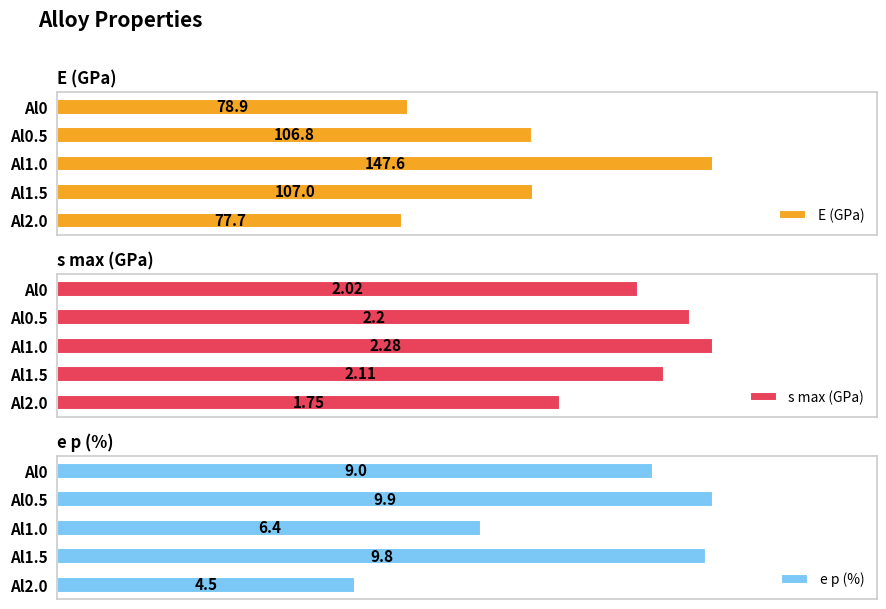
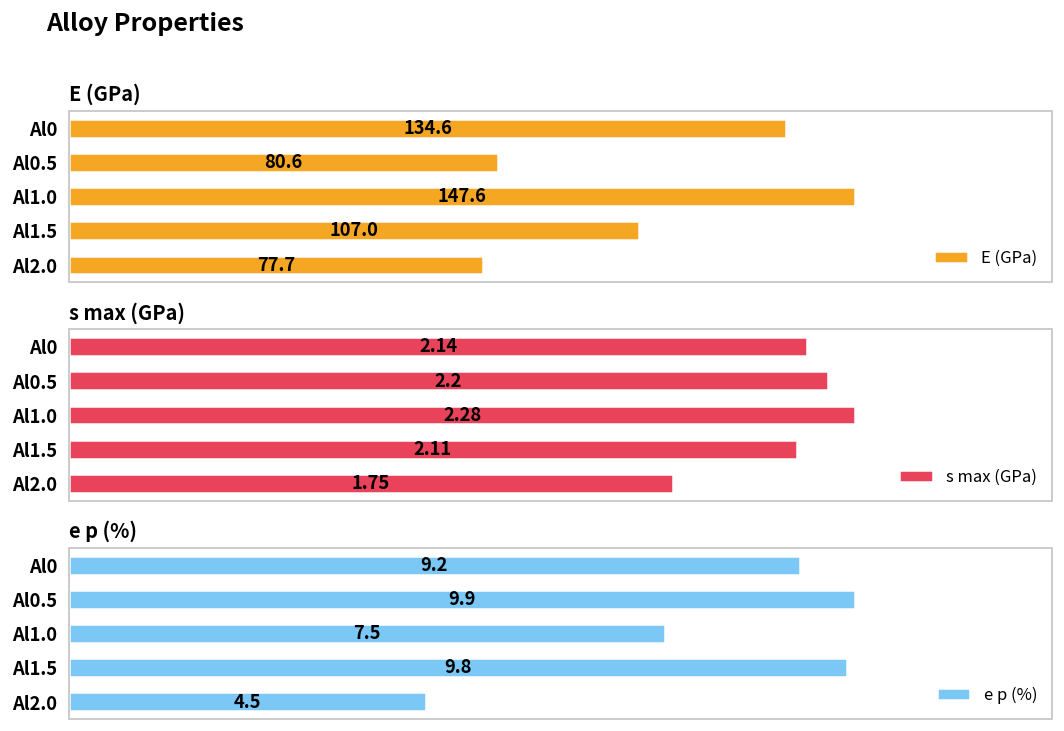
  {
    "E (GPa)": {
-     "Al0": 78.9,
-     "Al0.5": 106.8,
+     "Al0": 134.6,
+     "Al0.5": 80.6,
      "Al1.0": 147.6,
      "Al1.5": 107.0,
      "Al2.0": 77.7
    },
    "s max (GPa)": {
-     "Al0": 2.02,
+     "Al0": 2.14,
      "Al0.5": 2.2,
      "Al1.0": 2.28,
      "Al1.5": 2.11,
      "Al2.0": 1.75
    },
    "e p (%)": {
-     "Al0": 9.0,
+     "Al0": 9.2,
      "Al0.5": 9.9,
-     "Al1.0": 6.4,
+     "Al1.0": 7.5,
      "Al1.5": 9.8,
      "Al2.0": 4.5
    }
  }
